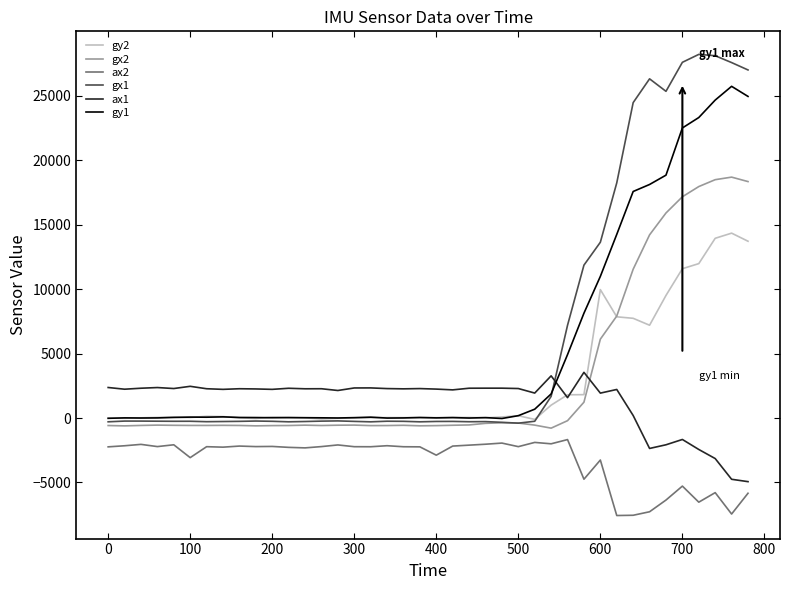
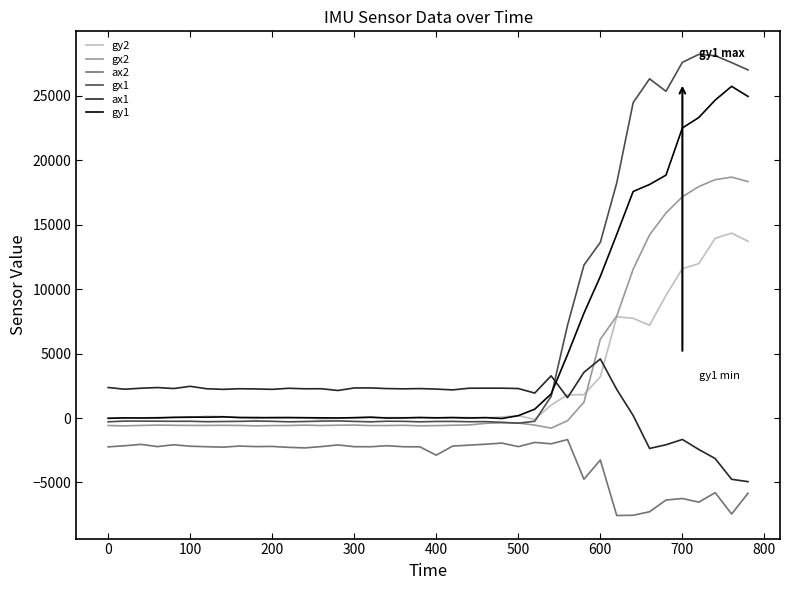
  {
    "gy2": {
-     "600": 10000,
+     "600": 3200,
      "700": 11600
    },
    "gx2": {
      "0": -600,
      "100": -600,
      "200": -600,
      "300": -500,
      "400": -600,
      "600": 6100,
      "700": 17200
    },
    "ax2": {
      "0": -2200,
-     "100": -3100,
+     "100": -2200,
      "200": -2200,
      "300": -2200,
      "400": -2900,
      "500": -2200,
      "600": -3300,
-     "700": -5300
+     "700": -6200
    },
    "gx1": {
      "0": -300,
      "100": -300,
      "200": -300,
      "300": -300,
      "400": -300,
      "600": 13600,
      "700": 27600
    },
    "ax1": {
      "0": 2400,
      "100": 2500,
      "200": 2200,
      "300": 2300,
      "400": 2200,
      "500": 2300,
-     "600": 1900,
+     "600": 4600,
      "700": -1700
    },
    "gy1": {
      "600": 11000,
      "700": 22500
    }
  }
